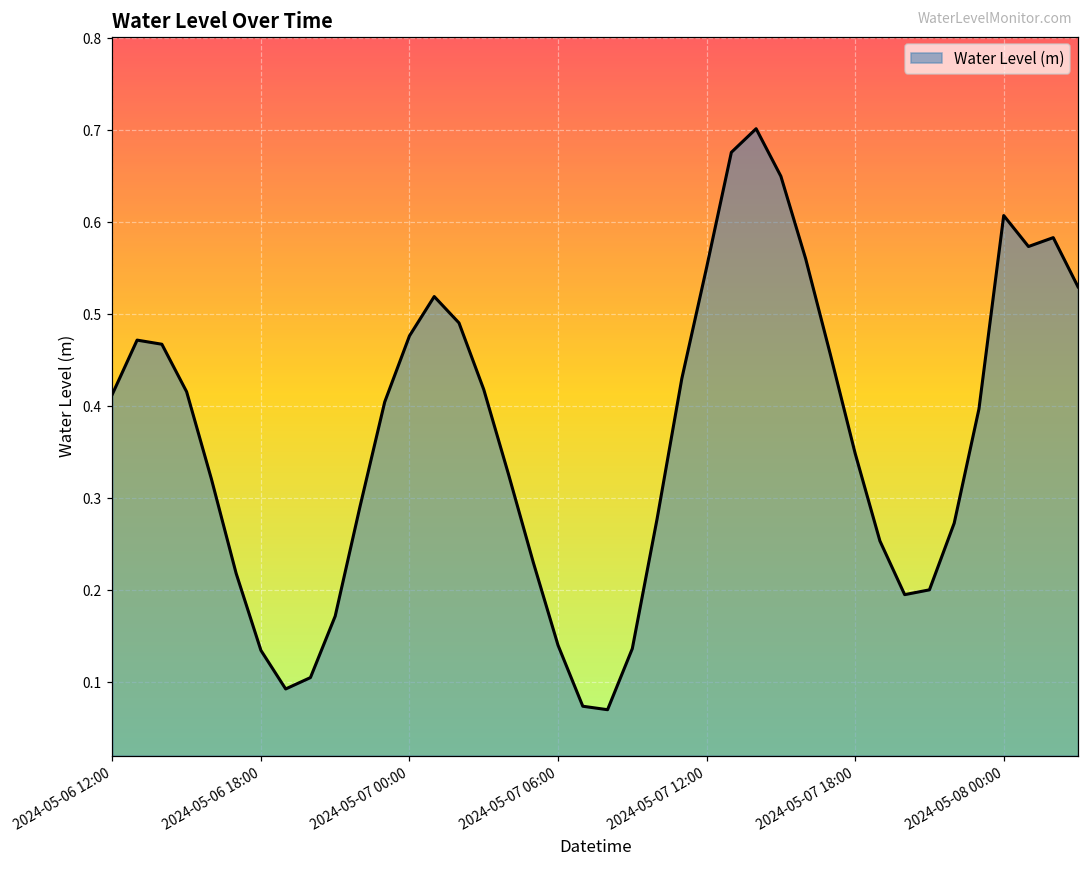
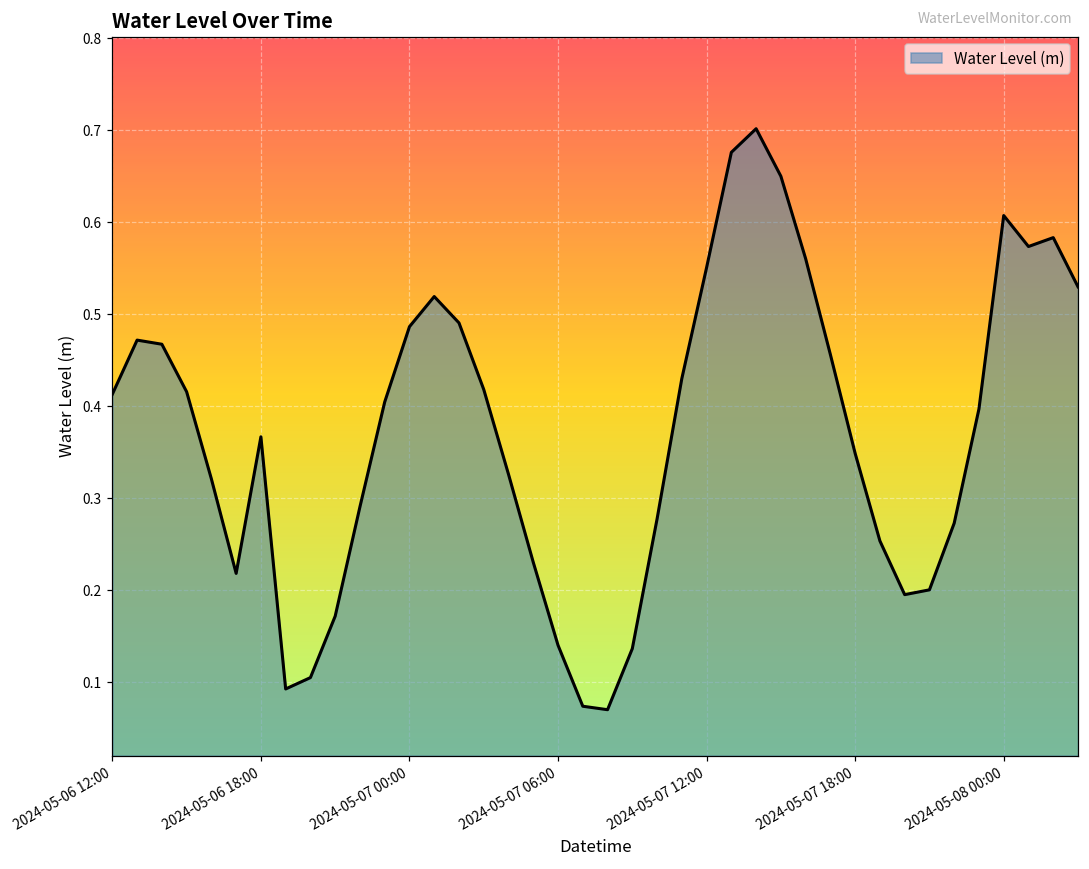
  {
    "2024-05-06 12:00": 0.41,
-   "2024-05-06 18:00": 0.13,
-   "2024-05-07 00:00": 0.48,
+   "2024-05-06 18:00": 0.37,
+   "2024-05-07 00:00": 0.49,
    "2024-05-07 06:00": 0.14,
    "2024-05-07 12:00": 0.55,
    "2024-05-07 18:00": 0.35,
    "2024-05-08 00:00": 0.61
  }
